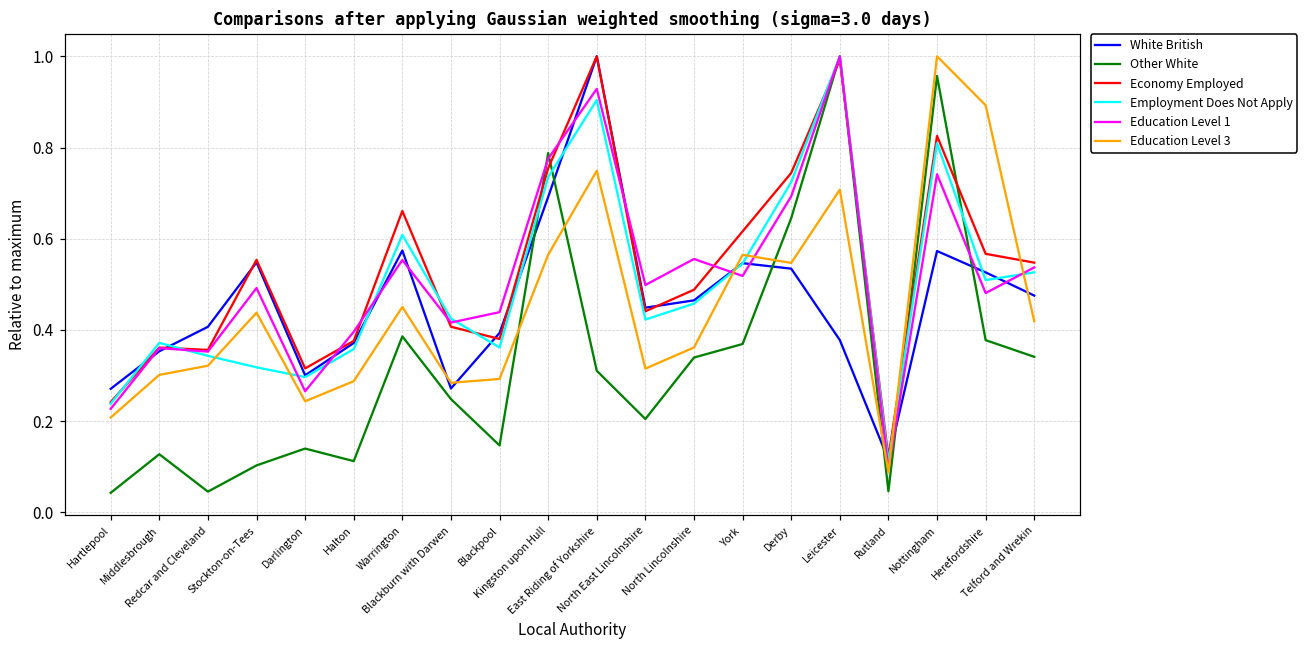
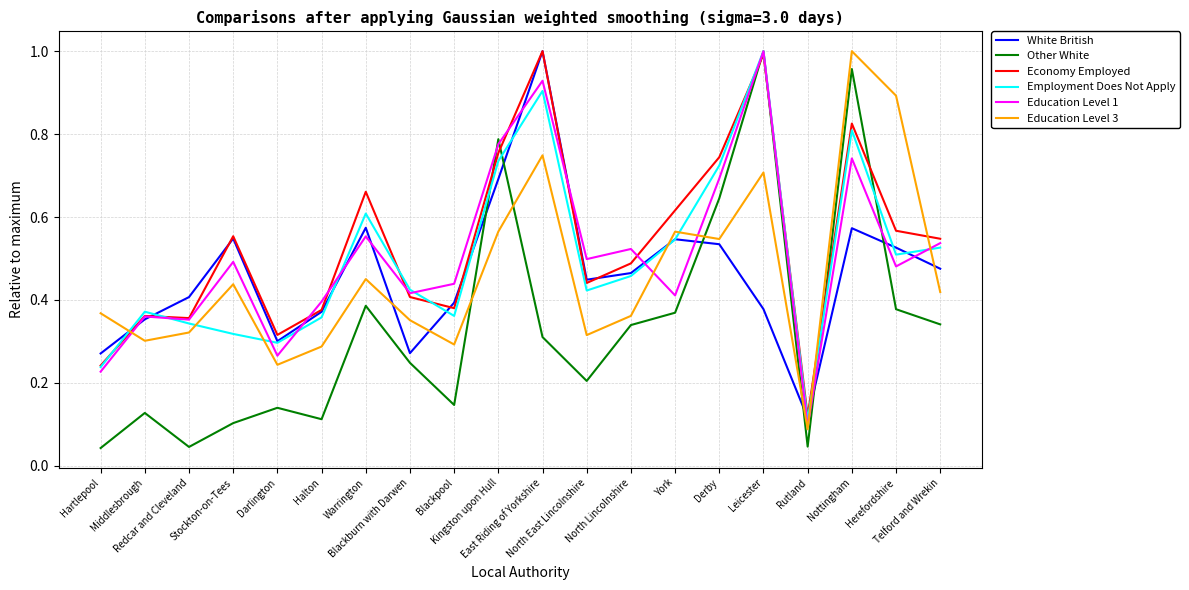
  {
    "White British": {
      "Hartlepool": 0.27,
      "Middlesbrough": 0.35,
      "Redcar and Cleveland": 0.41,
      "Warrington": 0.57,
      "Blackburn with Darwen": 0.27,
      "Blackpool": 0.39,
      "Kingston upon Hull": 0.69,
      "North East Lincolnshire": 0.45,
      "North Lincolnshire": 0.46,
      "Derby": 0.53,
      "Leicester": 0.38,
      "Nottingham": 0.57,
      "Herefordshire": 0.53,
      "Telford and Wrekin": 0.48
    },
    "Other White": {
      "Hartlepool": 0.04,
      "Middlesbrough": 0.13,
      "Redcar and Cleveland": 0.05,
      "Stockton-on-Tees": 0.10,
      "Darlington": 0.14,
      "Halton": 0.11,
      "Warrington": 0.39,
      "Blackburn with Darwen": 0.25,
      "Blackpool": 0.15,
      "Kingston upon Hull": 0.79,
      "East Riding of Yorkshire": 0.31,
      "North East Lincolnshire": 0.20,
      "North Lincolnshire": 0.34,
      "York": 0.37,
      "Derby": 0.65,
      "Rutland": 0.05,
      "Nottingham": 0.96,
      "Herefordshire": 0.38,
      "Telford and Wrekin": 0.34
    },
    "Economy Employed": {
      "Darlington": 0.32,
      "Warrington": 0.66,
      "Blackburn with Darwen": 0.41,
      "Blackpool": 0.38,
      "Kingston upon Hull": 0.75,
      "North East Lincolnshire": 0.44,
      "North Lincolnshire": 0.49,
      "York": 0.62,
      "Derby": 0.74,
      "Leicester": 0.99,
      "Nottingham": 0.83,
      "Herefordshire": 0.57,
      "Telford and Wrekin": 0.55
    },
    "Employment Does Not Apply": {
      "Middlesbrough": 0.37,
      "Redcar and Cleveland": 0.34,
      "Stockton-on-Tees": 0.32,
      "Halton": 0.36,
      "Warrington": 0.61,
      "Blackburn with Darwen": 0.42,
      "Blackpool": 0.36,
      "Kingston upon Hull": 0.74,
      "East Riding of Yorkshire": 0.90,
      "North East Lincolnshire": 0.42,
      "North Lincolnshire": 0.46,
      "Derby": 0.72,
      "Nottingham": 0.81,
      "Herefordshire": 0.51,
      "Telford and Wrekin": 0.53
    },
    "Education Level 1": {
      "Hartlepool": 0.23,
      "Stockton-on-Tees": 0.49,
      "Darlington": 0.27,
      "Halton": 0.40,
      "Warrington": 0.55,
      "Blackburn with Darwen": 0.42,
      "Blackpool": 0.44,
      "Kingston upon Hull": 0.78,
      "East Riding of Yorkshire": 0.93,
      "North East Lincolnshire": 0.50,
-     "North Lincolnshire": 0.56,
-     "York": 0.52,
+     "North Lincolnshire": 0.52,
+     "York": 0.41,
      "Derby": 0.69,
      "Rutland": 0.09,
      "Nottingham": 0.74,
      "Herefordshire": 0.48,
      "Telford and Wrekin": 0.54
    },
    "Education Level 3": {
-     "Hartlepool": 0.21,
+     "Hartlepool": 0.37,
      "Middlesbrough": 0.30,
      "Redcar and Cleveland": 0.32,
      "Stockton-on-Tees": 0.44,
      "Darlington": 0.24,
      "Halton": 0.29,
      "Warrington": 0.45,
-     "Blackburn with Darwen": 0.28,
+     "Blackburn with Darwen": 0.35,
      "Blackpool": 0.29,
      "Kingston upon Hull": 0.56,
      "East Riding of Yorkshire": 0.75,
      "North East Lincolnshire": 0.32,
      "North Lincolnshire": 0.36,
      "York": 0.56,
      "Derby": 0.55,
      "Leicester": 0.71,
      "Rutland": 0.09,
      "Nottingham": 1.00,
      "Herefordshire": 0.89,
      "Telford and Wrekin": 0.42
    }
  }
